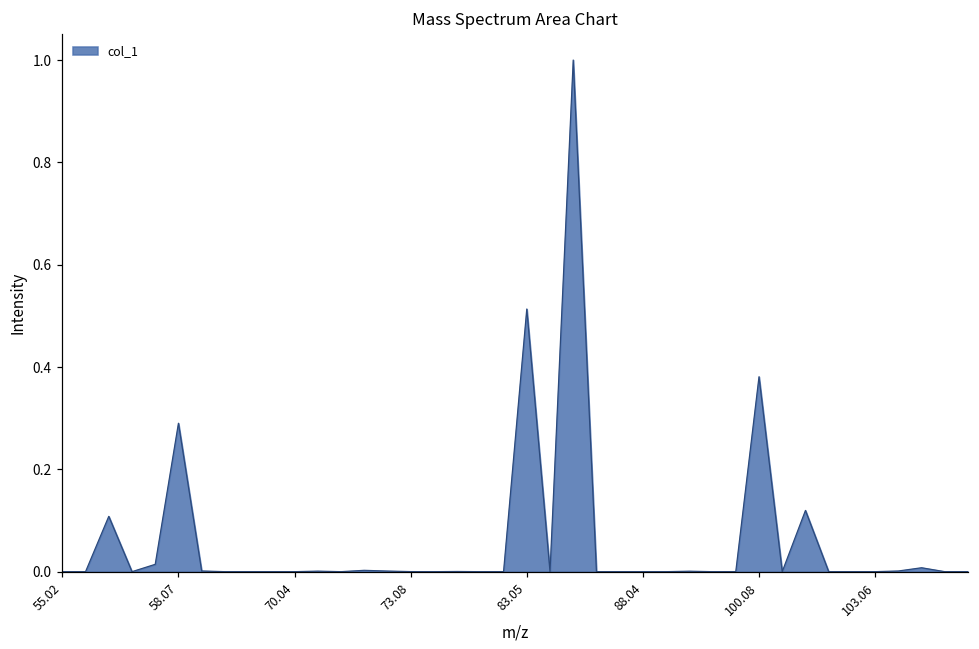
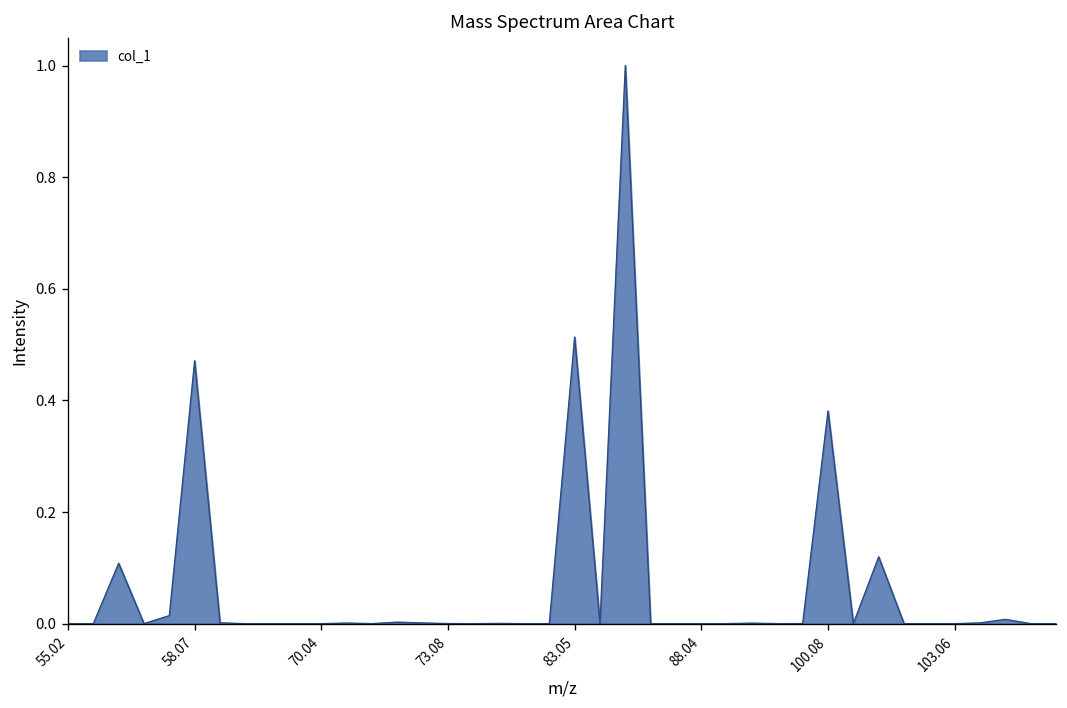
  {
    "55.02": 0.00,
-   "58.07": 0.29,
+   "58.07": 0.47,
    "70.04": 0.00,
    "73.08": 0.00,
    "83.05": 0.51,
    "88.04": 0.00,
    "100.08": 0.38,
    "103.06": 0.00
  }
